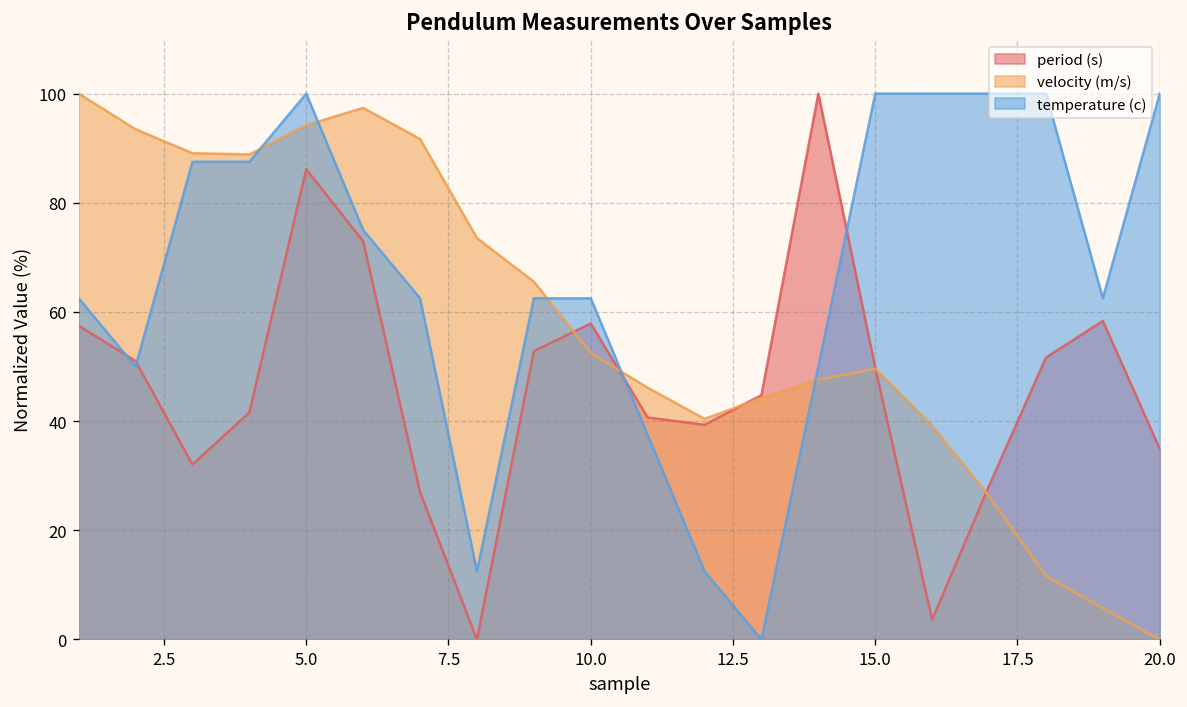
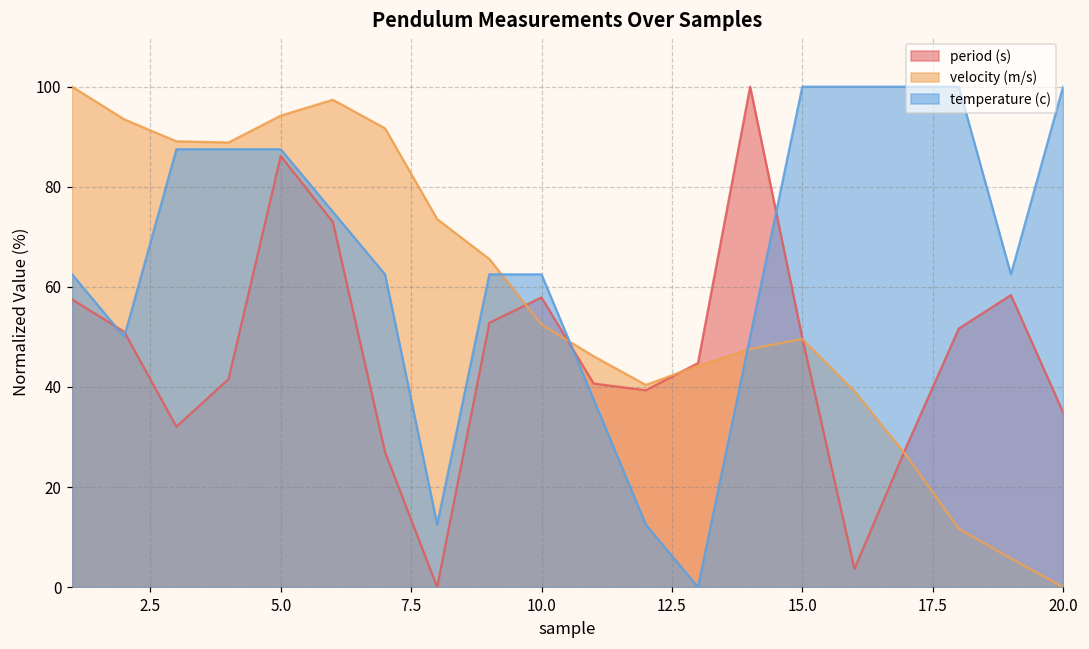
  {
    "temperature (c)": {
-     "5.0": 100,
+     "5.0": 88,
      "10.0": 62,
      "15.0": 100,
      "20.0": 100
    }
  }
